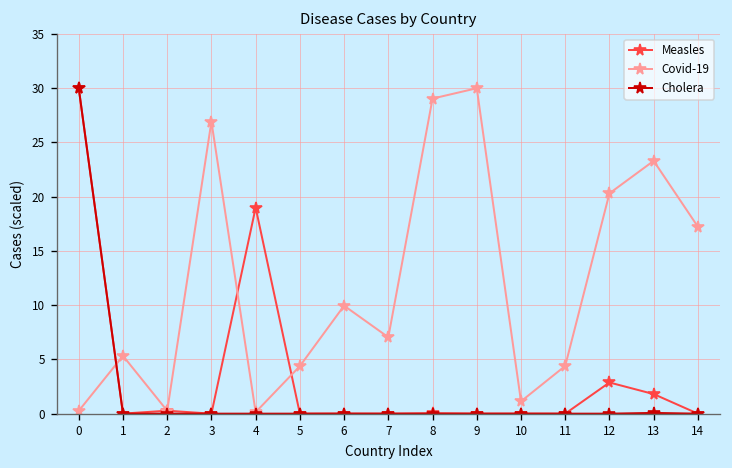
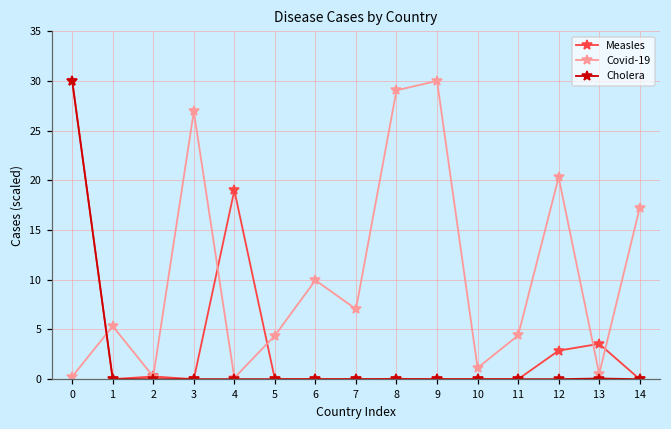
  {
    "Measles": {
      "4": 19,
      "12": 3,
-     "13": 2
+     "13": 4
    },
    "Covid-19": {
      "0": 0,
      "1": 5,
      "3": 27,
      "5": 4,
      "6": 10,
      "7": 7,
      "8": 29,
      "9": 30,
      "10": 1,
      "11": 4,
      "12": 20,
-     "13": 23,
+     "13": 1,
      "14": 17
    },
    "Cholera": {
      "12": 0,
      "13": 0
    }
  }
